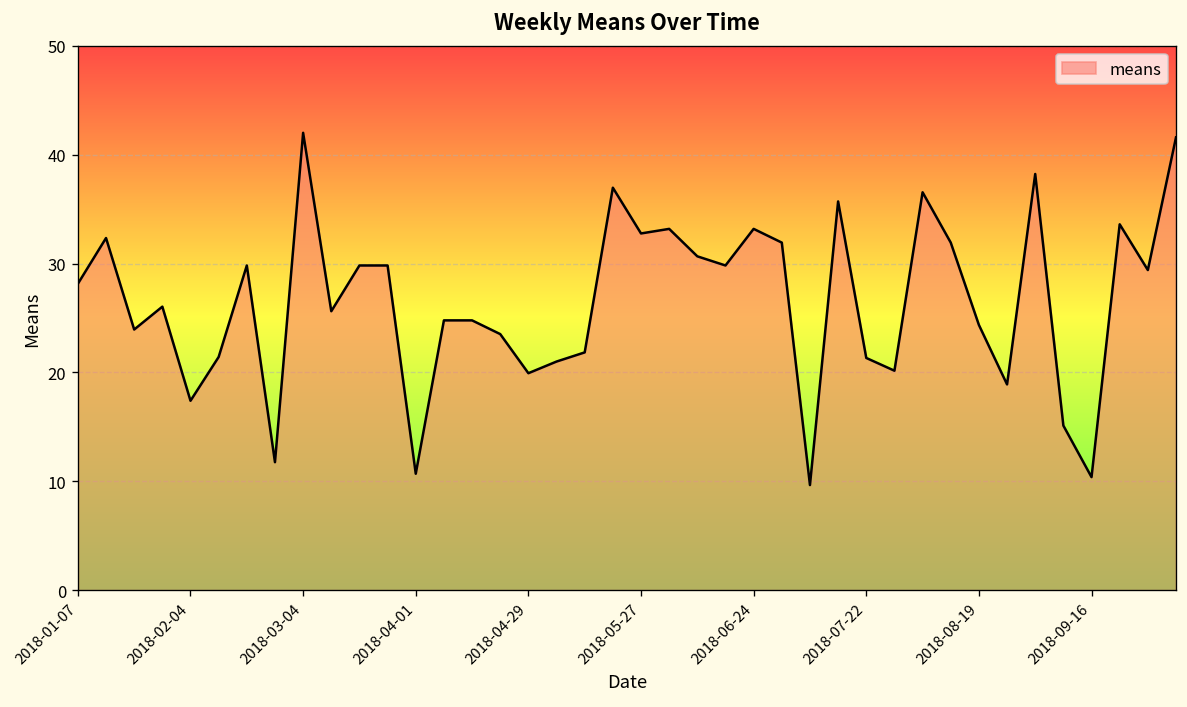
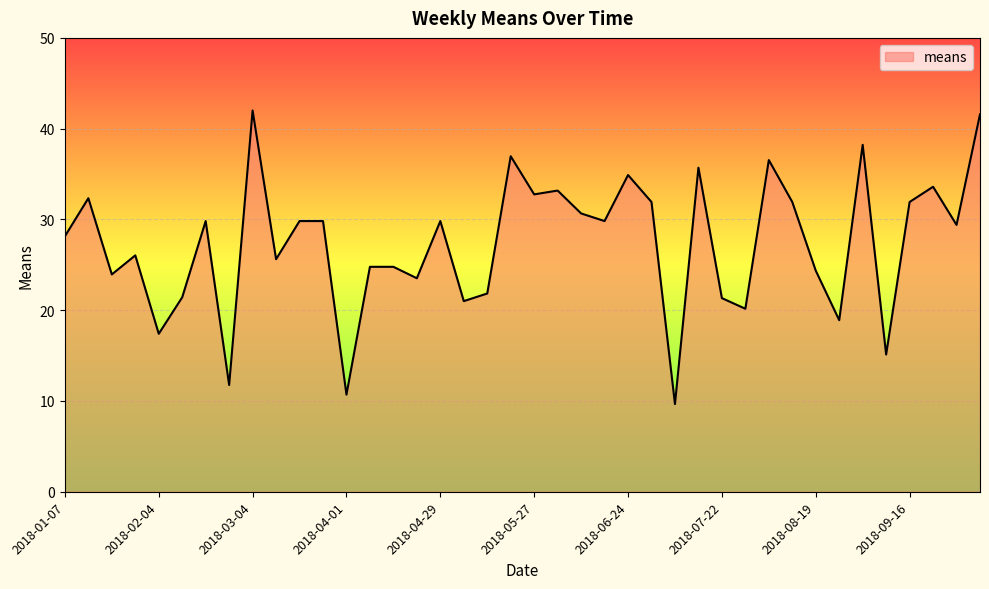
  {
    "2018-01-07": 28,
    "2018-02-04": 17,
    "2018-03-04": 42,
    "2018-04-01": 11,
-   "2018-04-29": 20,
+   "2018-04-29": 30,
    "2018-05-27": 33,
-   "2018-06-24": 33,
+   "2018-06-24": 35,
    "2018-07-22": 21,
    "2018-08-19": 24,
-   "2018-09-16": 10
+   "2018-09-16": 32
  }
